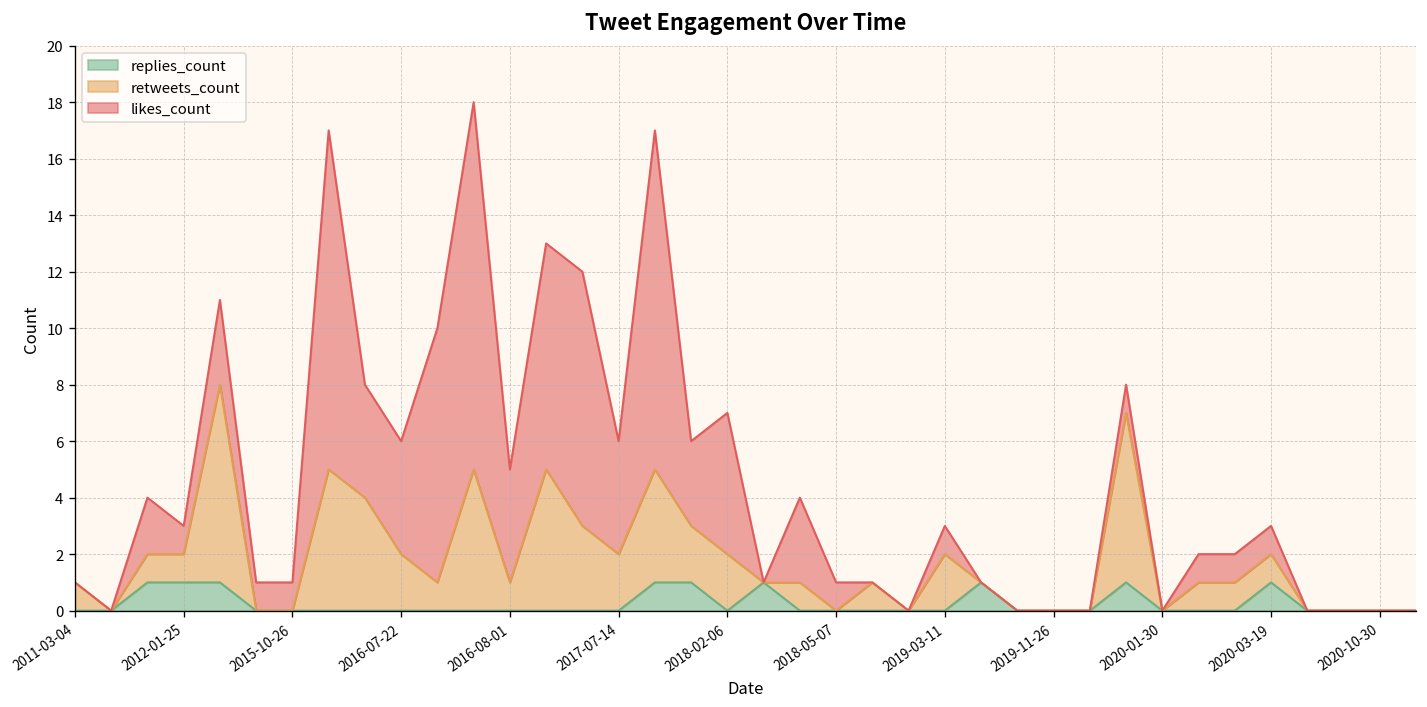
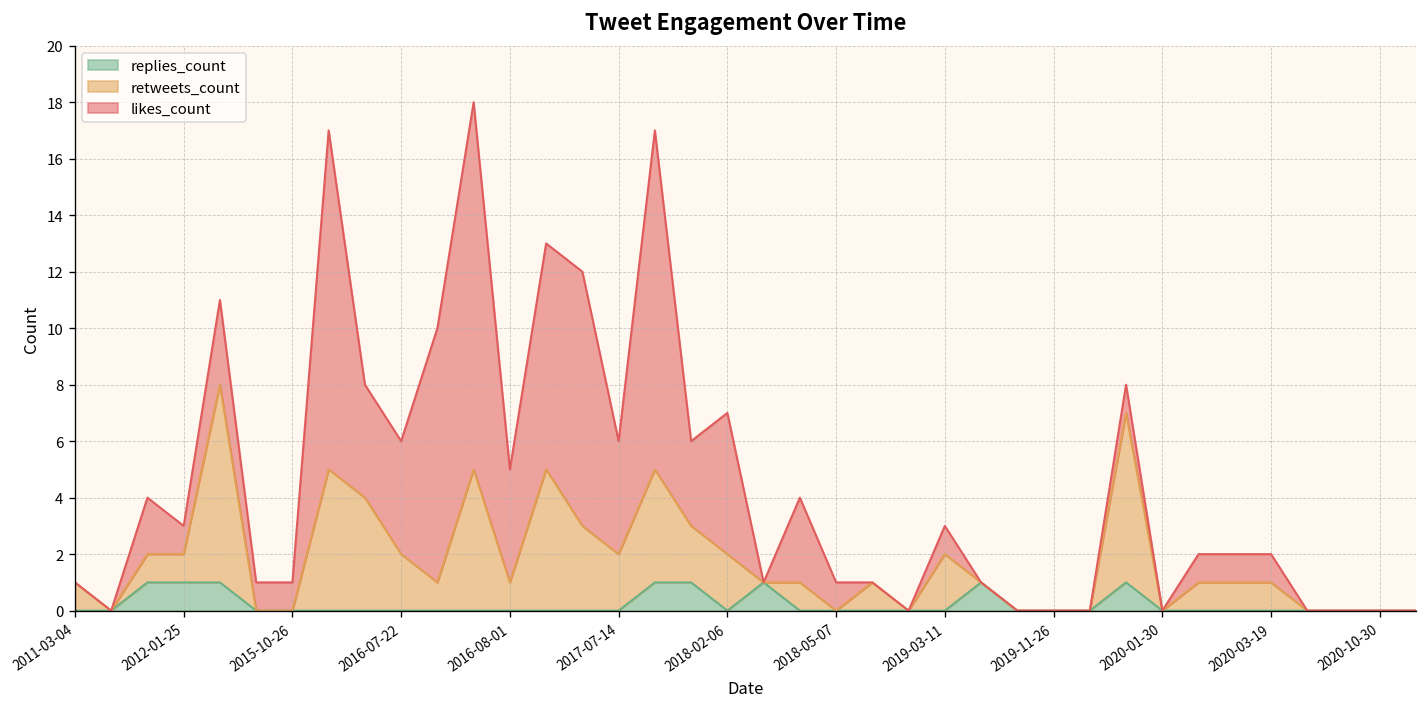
  {
    "replies_count": {
      "2011-03-04": 0,
      "2016-08-01": 0,
      "2017-07-14": 0,
      "2018-02-06": 0,
      "2019-03-11": 0,
-     "2020-03-19": 1
+     "2020-03-19": 0
    }
  }
